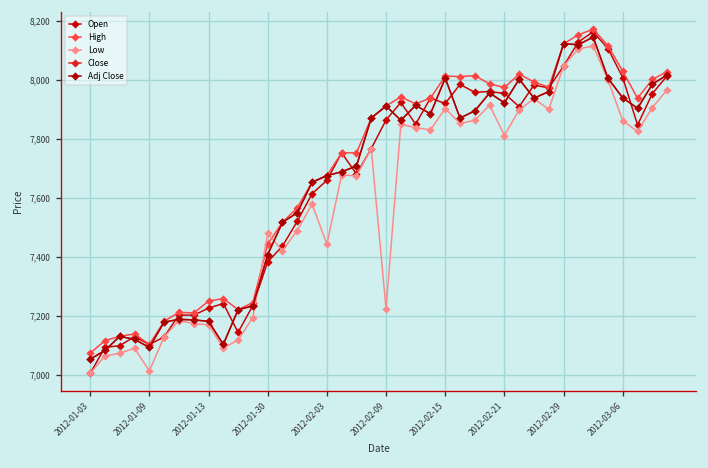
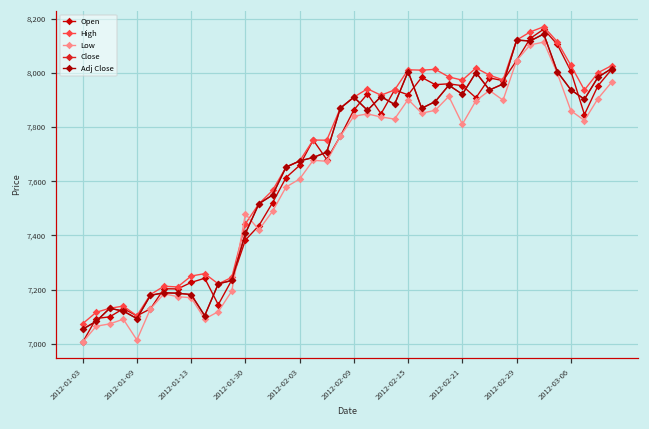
  {
    "Low": {
      "2012-01-09": "7,010",
      "2012-01-13": "7,170",
      "2012-01-30": "7,480",
-     "2012-02-03": "7,440",
-     "2012-02-09": "7,220",
+     "2012-02-03": "7,610",
+     "2012-02-09": "7,840",
      "2012-02-15": "7,900",
      "2012-02-21": "7,810",
      "2012-03-06": "7,860"
    }
  }
